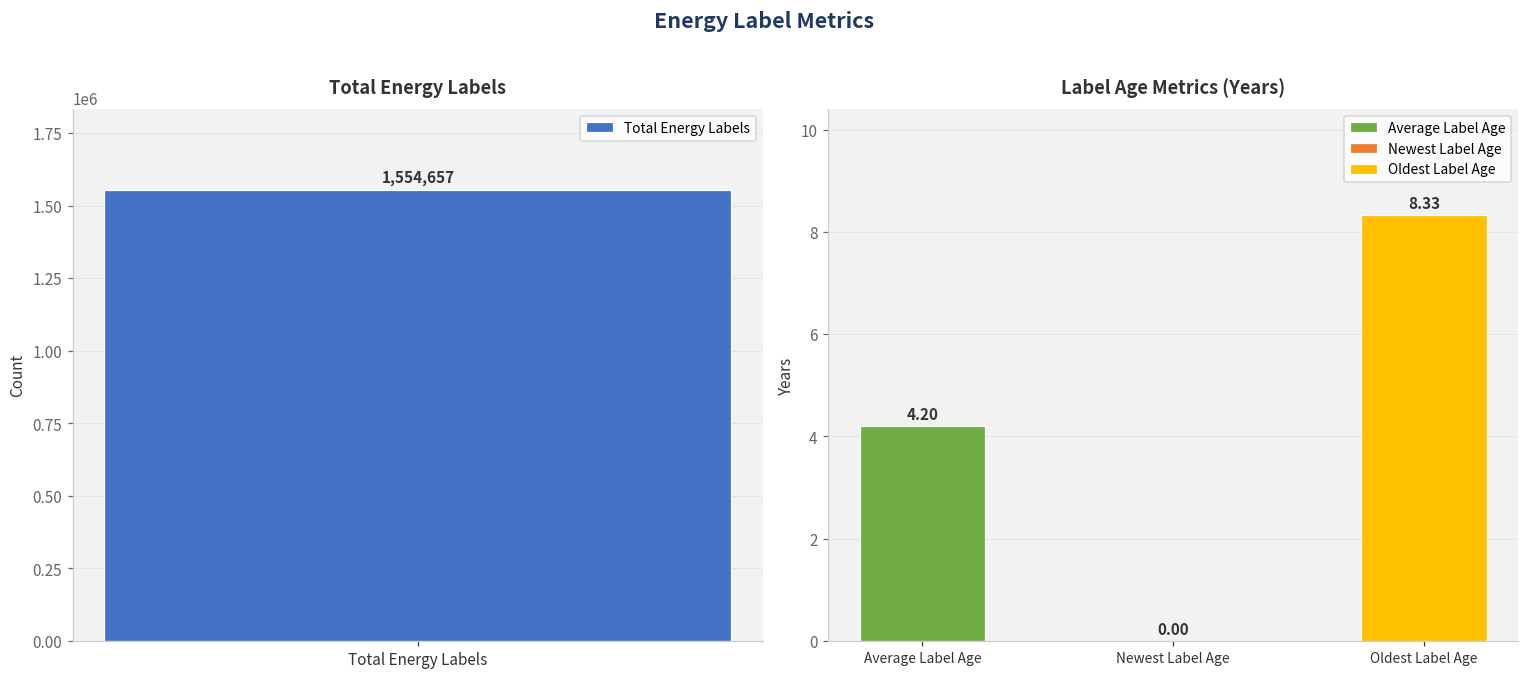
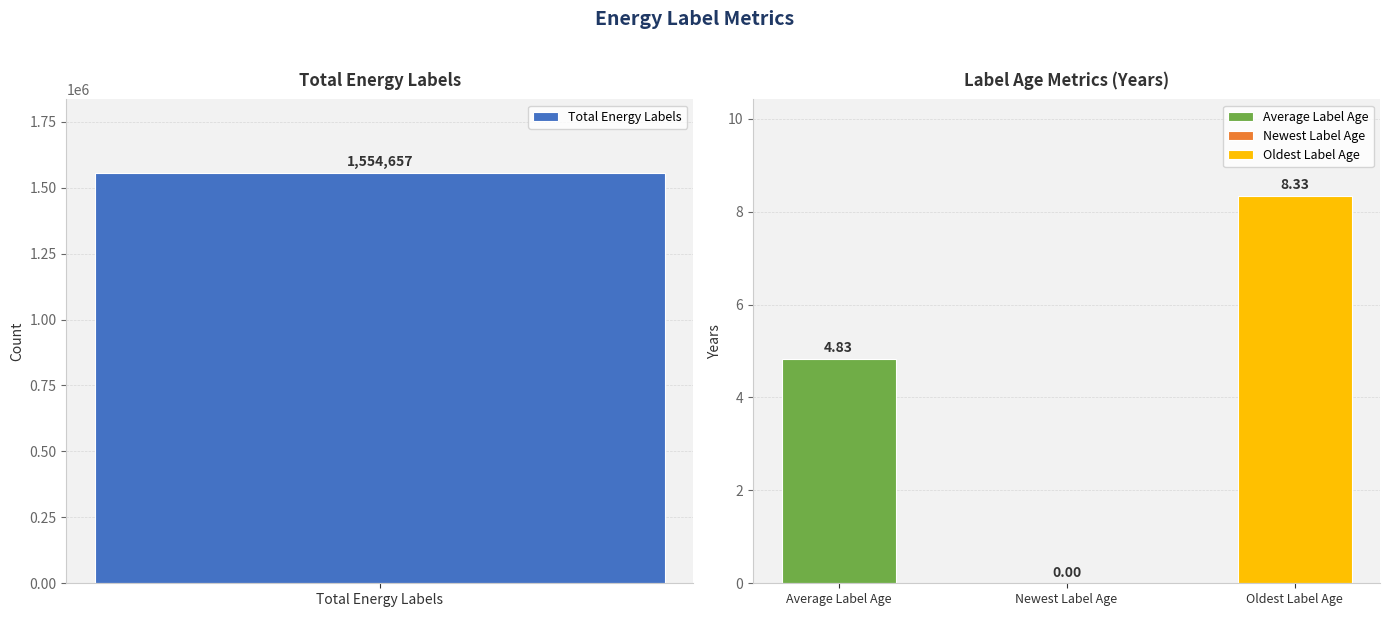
  {
    "Total Energy Labels": {
      "Total Energy Labels": "1,554,657"
    },
    "Label Age Metrics (Years)": {
-     "Average Label Age": "4.20",
+     "Average Label Age": "4.83",
      "Newest Label Age": "0.00",
      "Oldest Label Age": "8.33"
    }
  }
